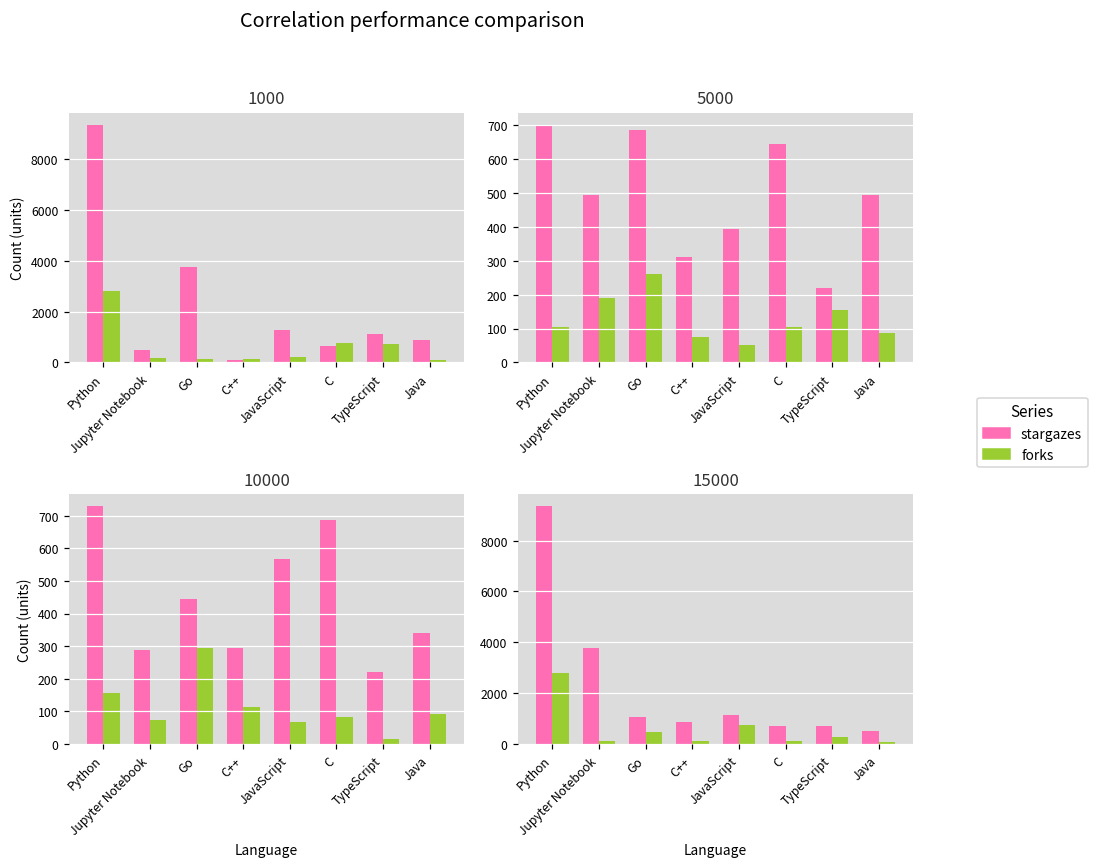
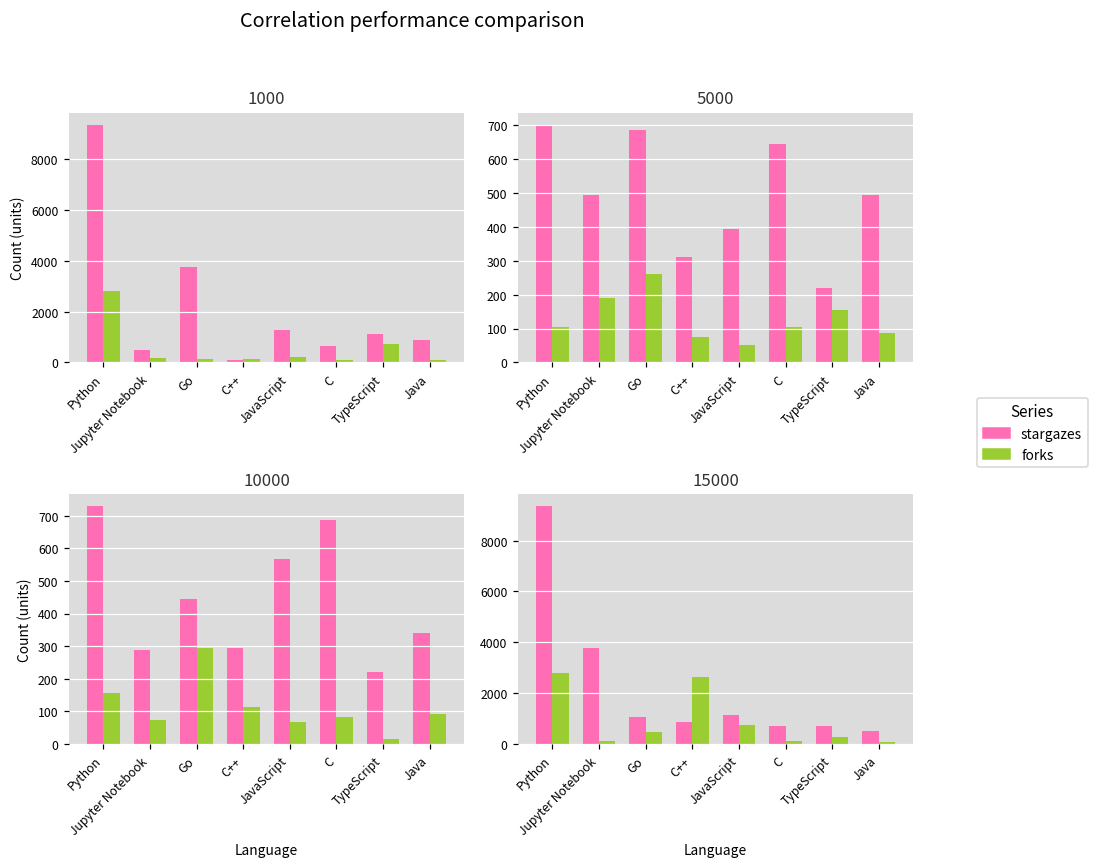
  {
    "1000": {
      "stargazes": {
        "Python": 9400,
        "Jupyter Notebook": 500,
        "Go": 3800,
        "JavaScript": 1300,
        "C": 600,
        "TypeScript": 1100,
        "Java": 900
      },
      "forks": {
        "Python": 2800,
        "Jupyter Notebook": 200,
        "Go": 100,
        "C++": 100,
        "JavaScript": 200,
-       "C": 800,
+       "C": 100,
        "TypeScript": 700
      }
    },
    "5000": {
      "stargazes": {
        "Python": 700,
        "Jupyter Notebook": 490,
        "Go": 690,
        "C++": 310,
        "JavaScript": 390,
        "C": 650,
        "TypeScript": 220,
        "Java": 490
      },
      "forks": {
        "Python": 110,
        "Jupyter Notebook": 190,
        "Go": 260,
        "C++": 70,
        "JavaScript": 50,
        "C": 100,
        "TypeScript": 150,
        "Java": 90
      }
    },
    "10000": {
      "stargazes": {
        "Python": 730,
        "Jupyter Notebook": 290,
        "Go": 450,
        "C++": 290,
        "JavaScript": 570,
        "C": 690,
        "TypeScript": 220,
        "Java": 340
      },
      "forks": {
        "Python": 160,
        "Jupyter Notebook": 70,
        "Go": 300,
        "C++": 110,
        "JavaScript": 70,
        "C": 80,
        "TypeScript": 10,
        "Java": 90
      }
    },
    "15000": {
      "stargazes": {
        "Python": 9400,
        "Jupyter Notebook": 3800,
        "Go": 1100,
        "C++": 900,
        "JavaScript": 1100,
        "C": 700,
        "TypeScript": 700,
        "Java": 500
      },
      "forks": {
        "Python": 2800,
        "Jupyter Notebook": 100,
        "Go": 400,
-       "C++": 100,
+       "C++": 2600,
        "JavaScript": 700,
        "TypeScript": 300
      }
    }
  }
